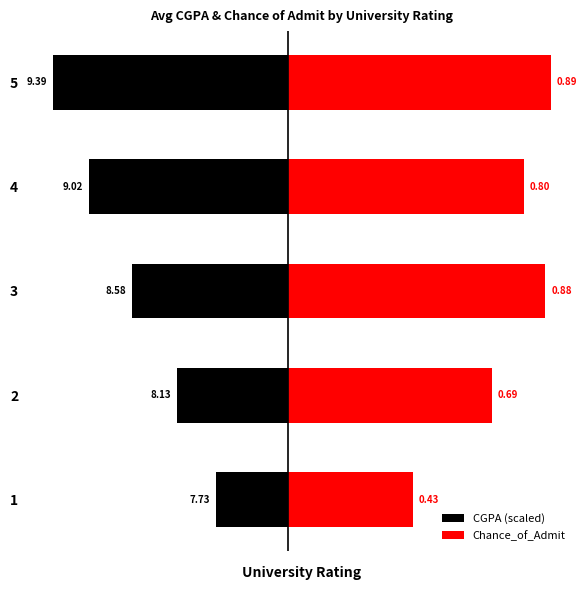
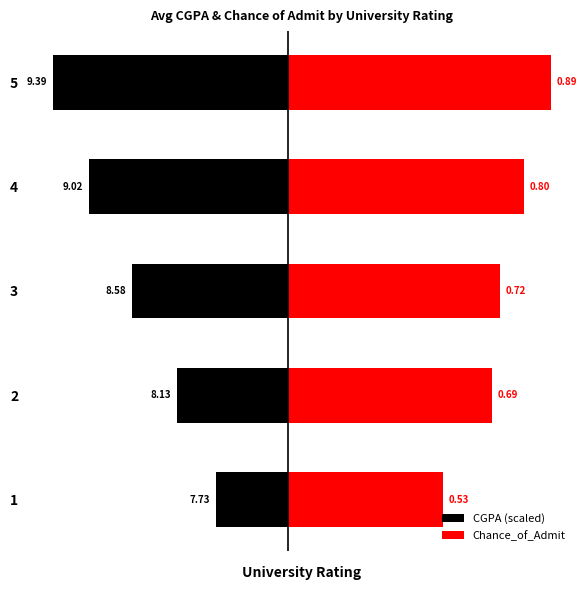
  {
    "Chance_of_Admit": {
      "5": 0.89,
      "4": 0.80,
-     "3": 0.88,
+     "3": 0.72,
      "2": 0.69,
-     "1": 0.43
+     "1": 0.53
    }
  }
